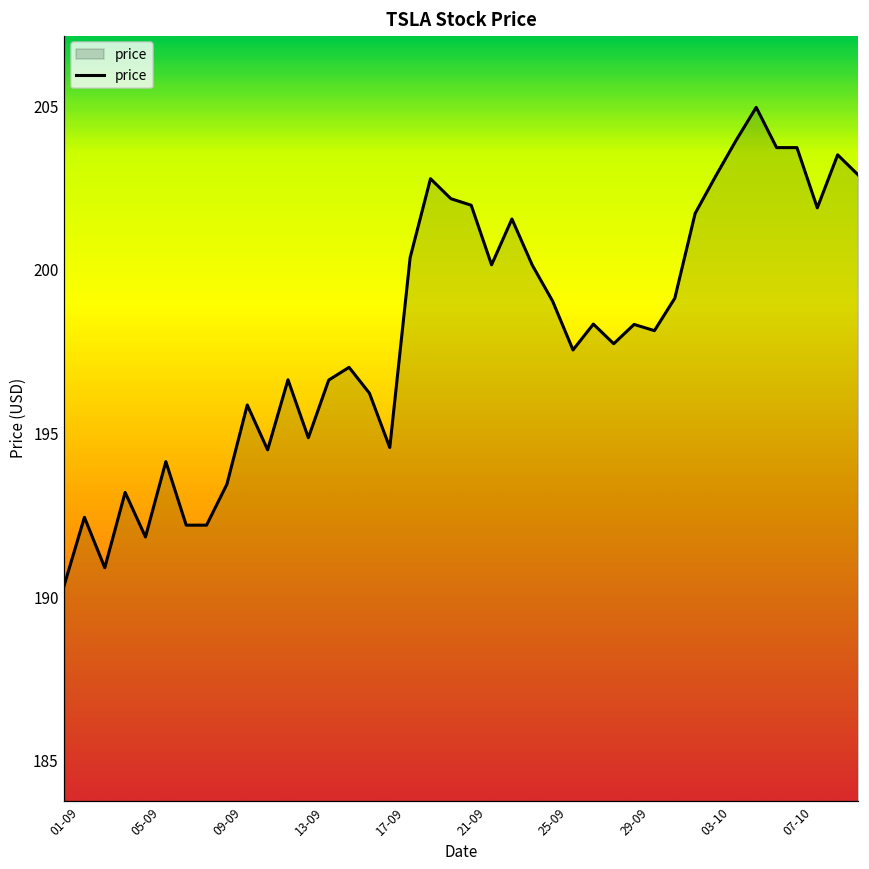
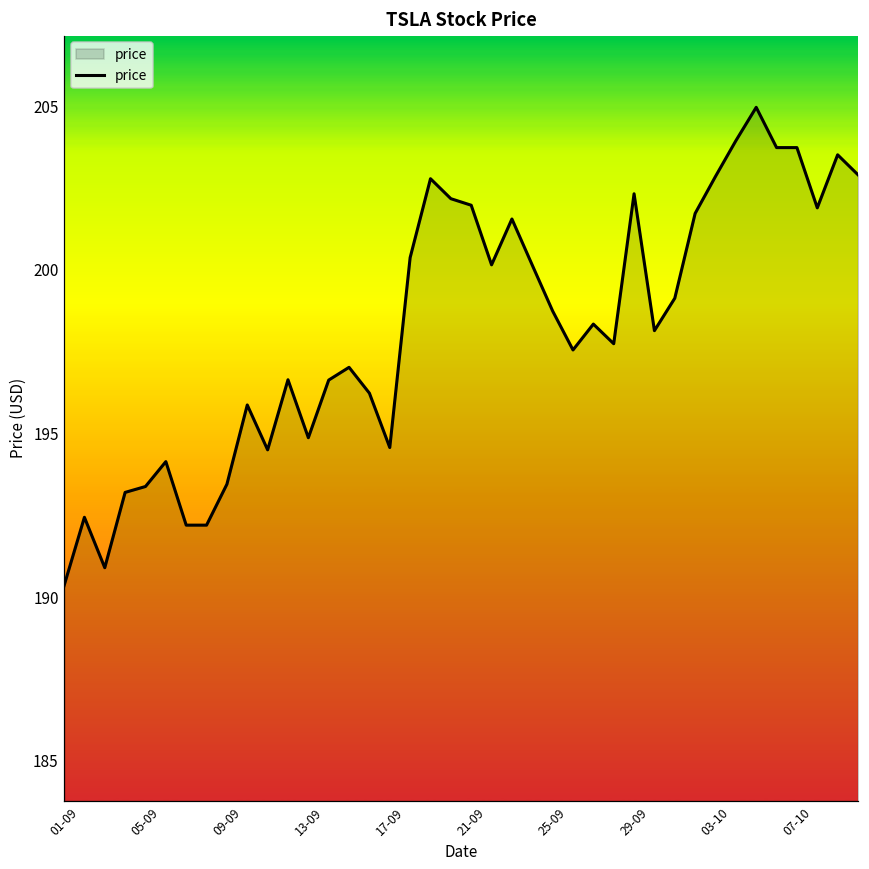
  {
    "01-09": 190.4,
-   "05-09": 191.8,
+   "05-09": 193.4,
    "09-09": 193.5,
    "13-09": 194.9,
    "17-09": 194.6,
    "21-09": 202.0,
-   "25-09": 199.0,
-   "29-09": 198.3,
+   "25-09": 198.7,
+   "29-09": 202.3,
    "03-10": 202.9,
    "07-10": 203.7
  }
